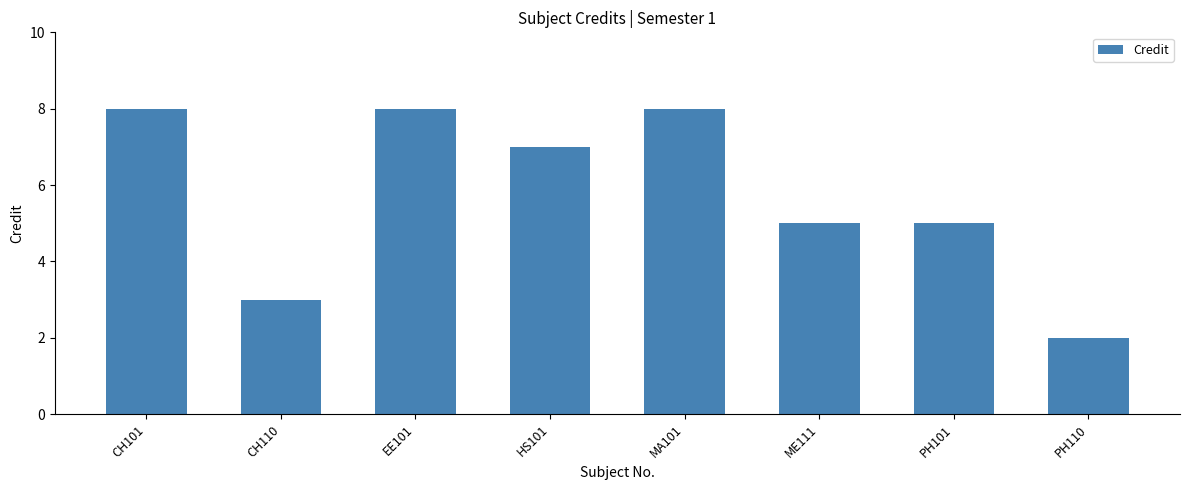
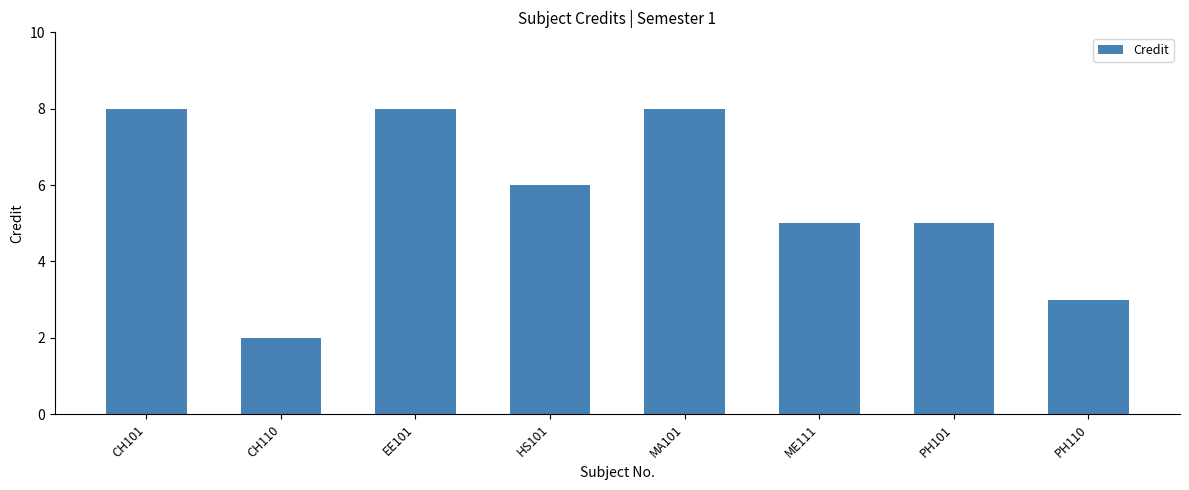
  {
    "CH101": 8,
-   "CH110": 3,
+   "CH110": 2,
    "EE101": 8,
-   "HS101": 7,
+   "HS101": 6,
    "MA101": 8,
    "ME111": 5,
    "PH101": 5,
-   "PH110": 2
+   "PH110": 3
  }
